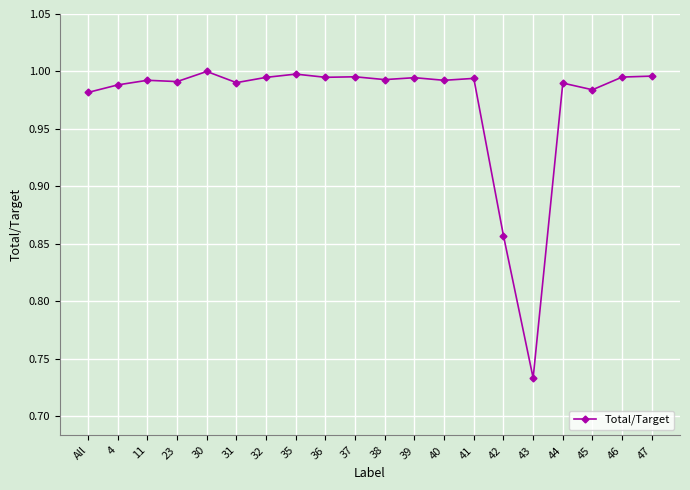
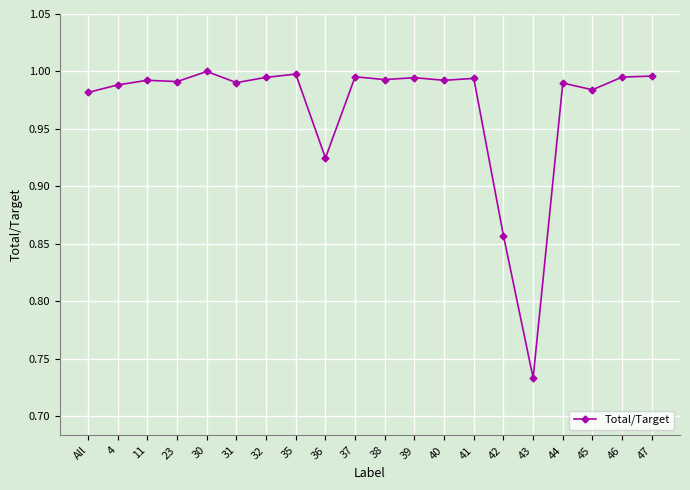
  {
    "All": 0.982,
    "4": 0.988,
    "11": 0.992,
    "23": 0.991,
    "30": 1.000,
    "31": 0.990,
    "32": 0.995,
    "35": 0.998,
-   "36": 0.995,
+   "36": 0.925,
    "37": 0.995,
    "38": 0.993,
    "39": 0.995,
    "40": 0.992,
    "41": 0.994,
    "42": 0.857,
    "43": 0.733,
    "44": 0.990,
    "45": 0.984,
    "46": 0.995,
    "47": 0.996
  }
